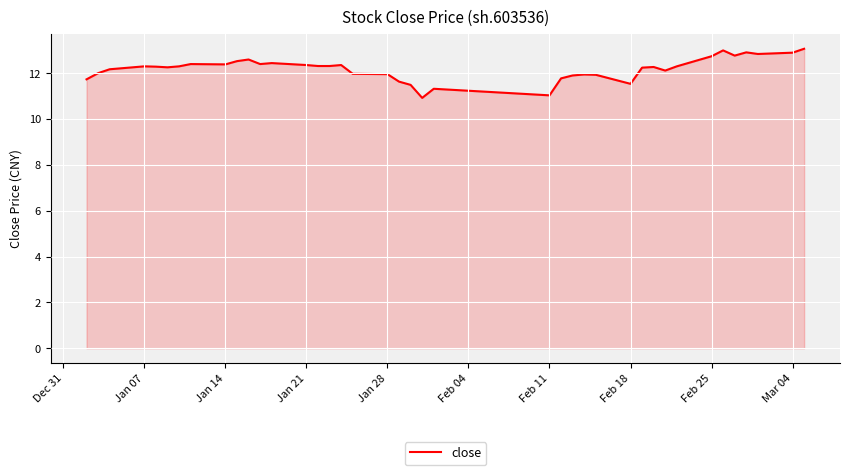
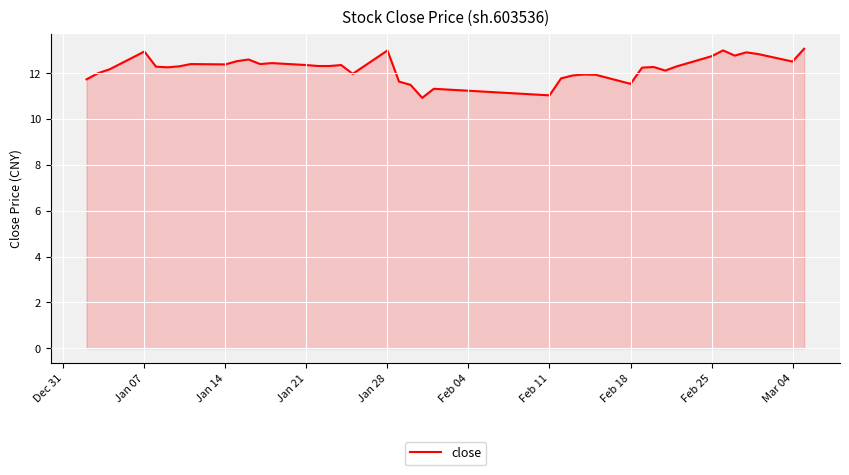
  {
-   "Jan 07": 12.3,
+   "Jan 07": 13.0,
    "Jan 14": 12.4,
    "Jan 21": 12.4,
-   "Jan 28": 12.0,
+   "Jan 28": 13.0,
    "Feb 11": 11.0,
    "Feb 18": 11.5,
    "Feb 25": 12.7,
-   "Mar 04": 12.9
+   "Mar 04": 12.5
  }
